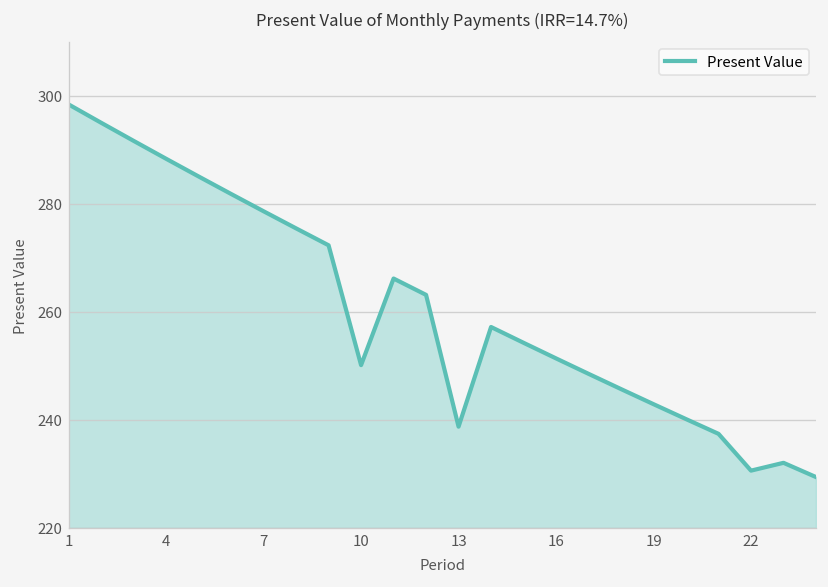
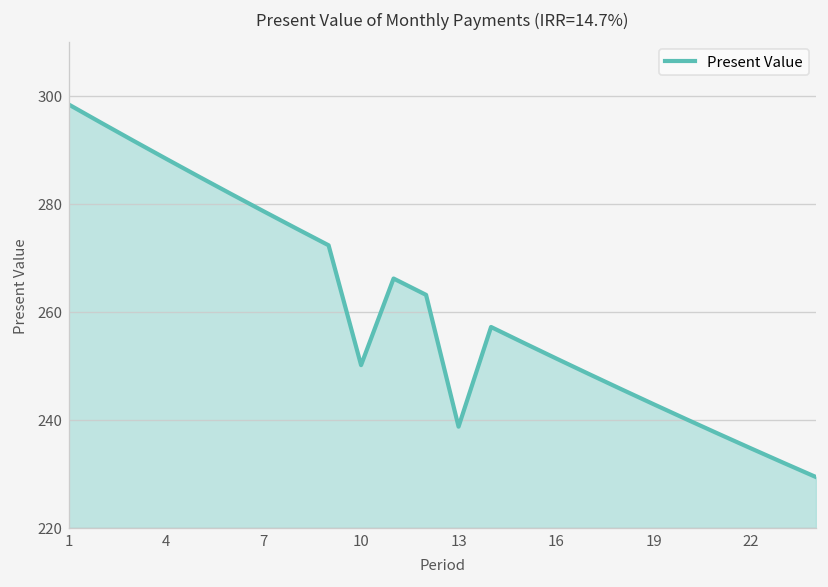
  {
    "1": 298,
    "4": 288,
    "7": 279,
    "10": 250,
    "13": 239,
    "16": 251,
    "19": 243,
-   "22": 231
+   "22": 235
  }
